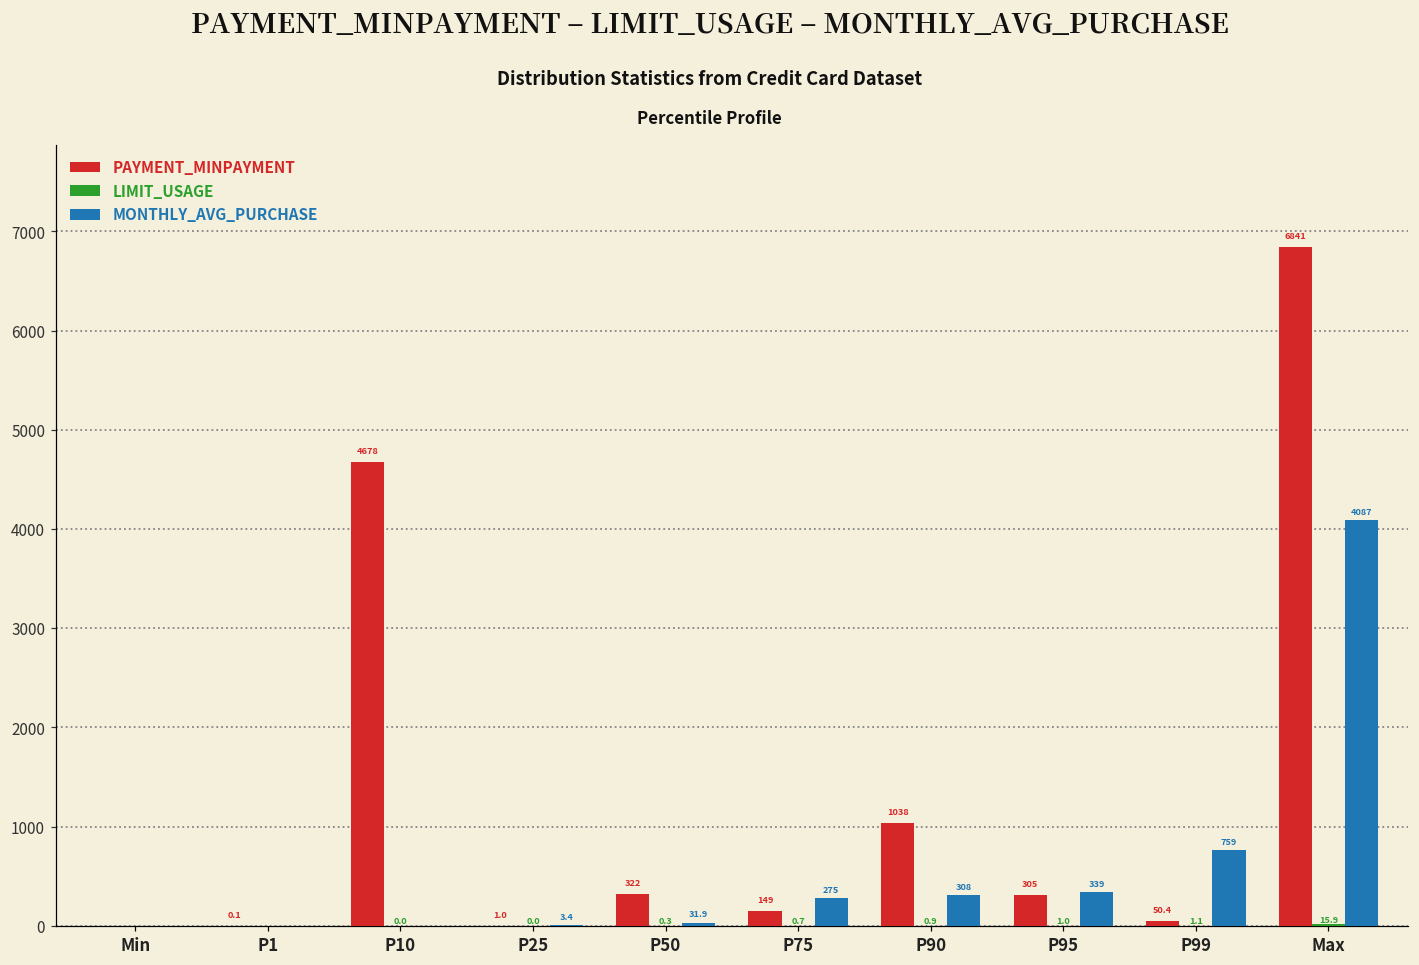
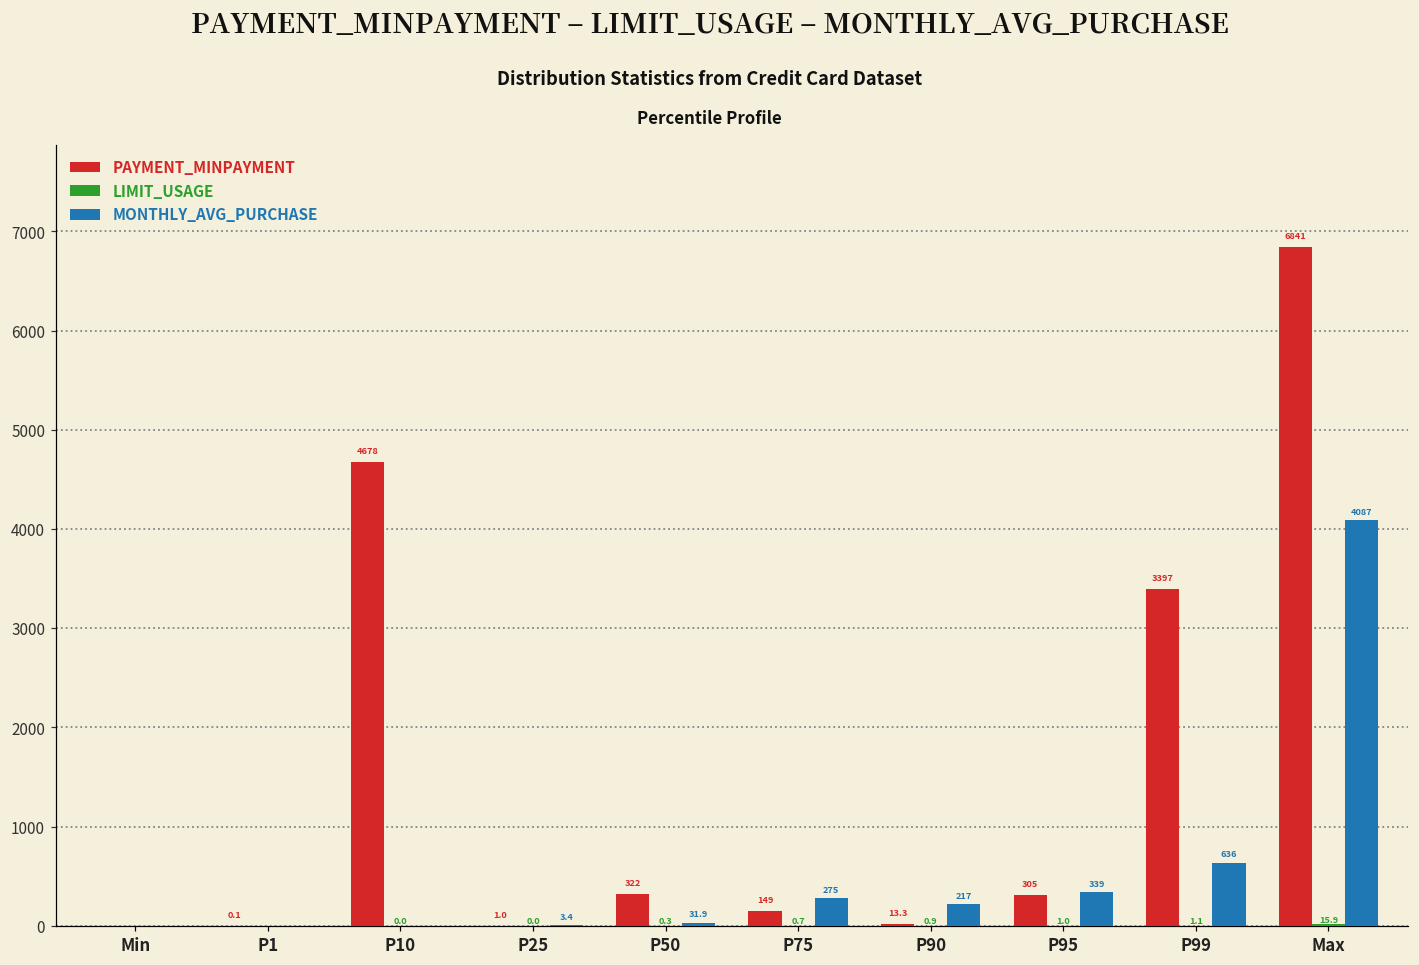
  {
    "PAYMENT_MINPAYMENT": {
      "P1": 0.1,
      "P10": 4678,
      "P25": 1.0,
      "P50": 322,
      "P75": 149,
-     "P90": 1038,
+     "P90": 13.3,
      "P95": 305,
-     "P99": 50.4,
+     "P99": 3397,
      "Max": 6841
    },
    "LIMIT_USAGE": {
      "P10": 0.0,
      "P25": 0.0,
      "P50": 0.3,
      "P75": 0.7,
      "P90": 0.9,
      "P95": 1.0,
      "P99": 1.1,
      "Max": 15.9
    },
    "MONTHLY_AVG_PURCHASE": {
      "P25": 3.4,
      "P50": 31.9,
      "P75": 275,
-     "P90": 308,
+     "P90": 217,
      "P95": 339,
-     "P99": 759,
+     "P99": 636,
      "Max": 4087
    }
  }
